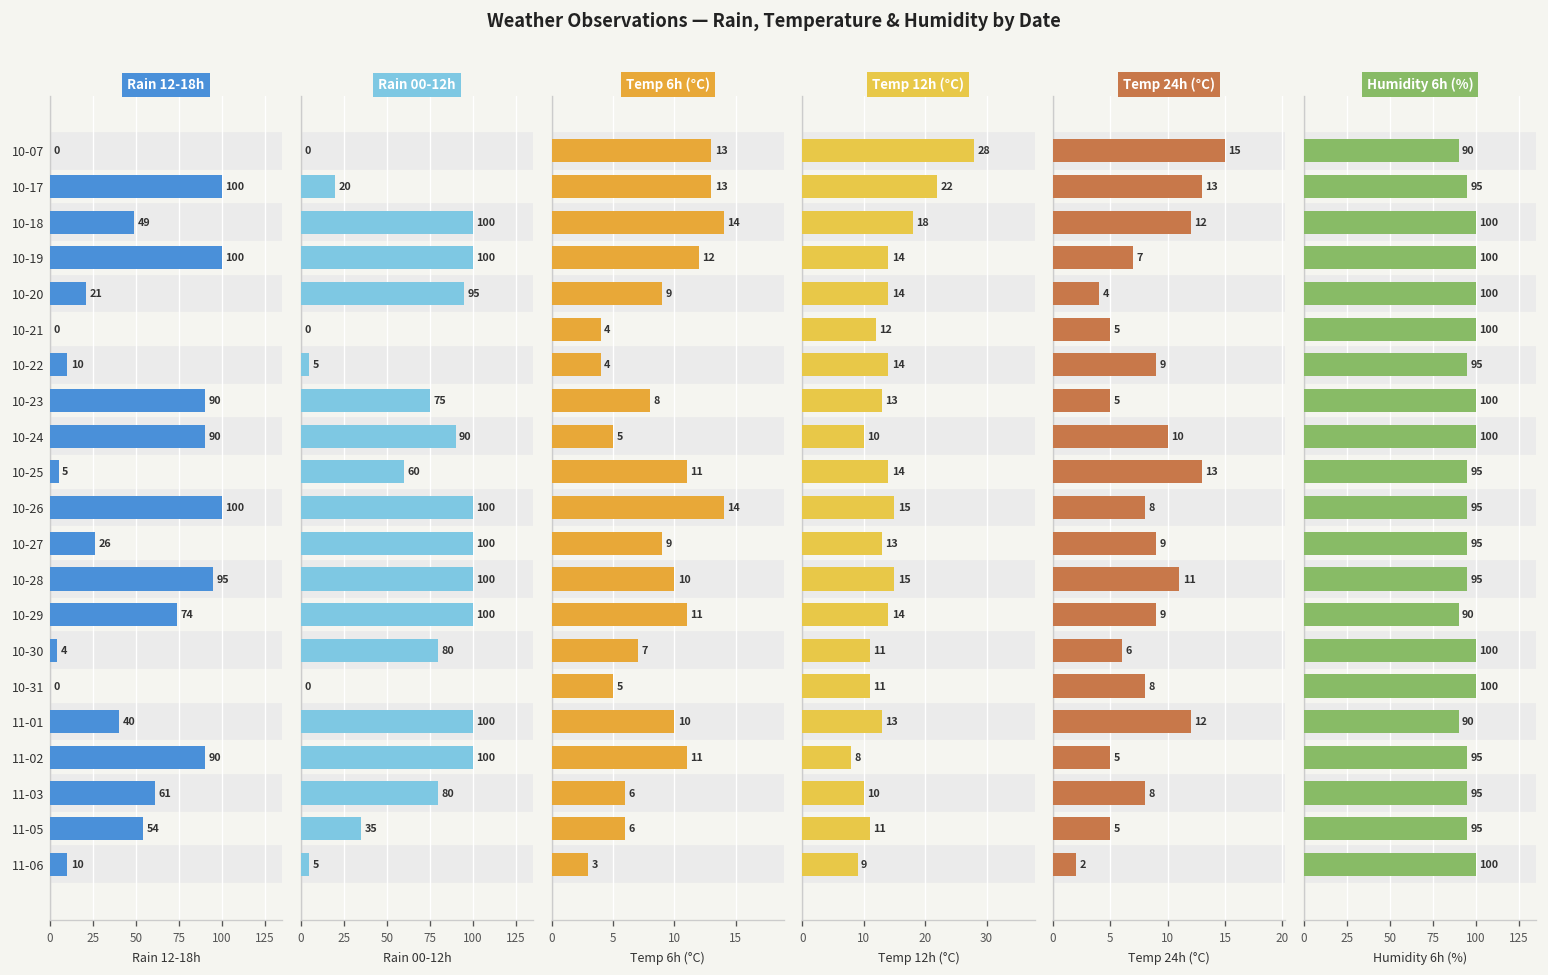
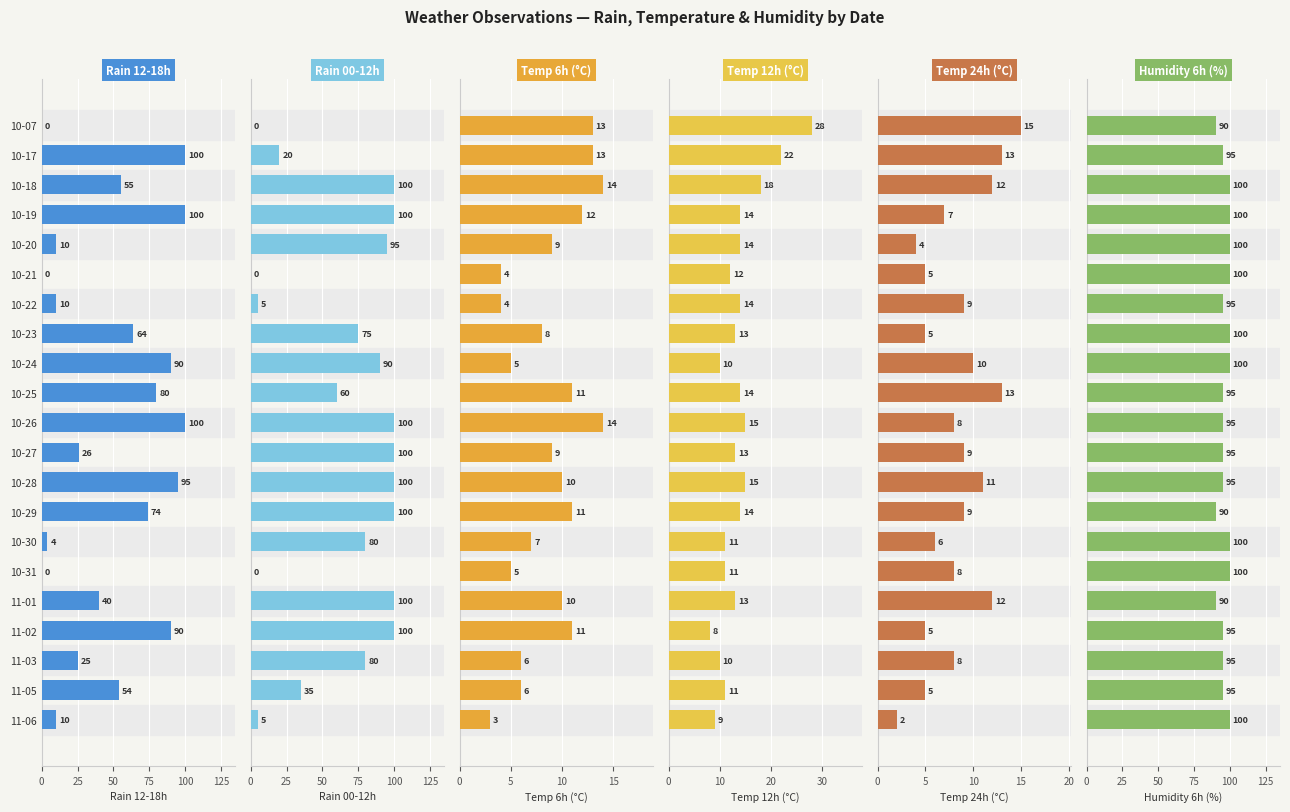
  {
    "Rain 12-18h": {
      "10-07": 0,
      "10-17": 100,
-     "10-18": 49,
+     "10-18": 55,
      "10-19": 100,
-     "10-20": 21,
+     "10-20": 10,
      "10-21": 0,
      "10-22": 10,
-     "10-23": 90,
+     "10-23": 64,
      "10-24": 90,
-     "10-25": 5,
+     "10-25": 80,
      "10-26": 100,
      "10-27": 26,
      "10-28": 95,
      "10-29": 74,
      "10-30": 4,
      "10-31": 0,
      "11-01": 40,
      "11-02": 90,
-     "11-03": 61,
+     "11-03": 25,
      "11-05": 54,
      "11-06": 10
    }
  }
